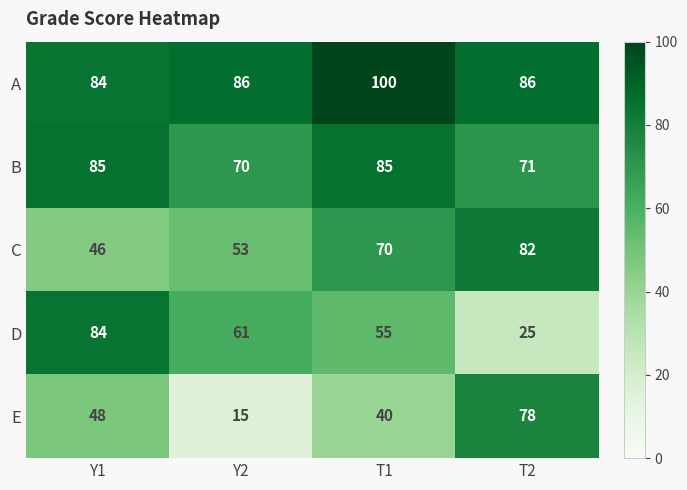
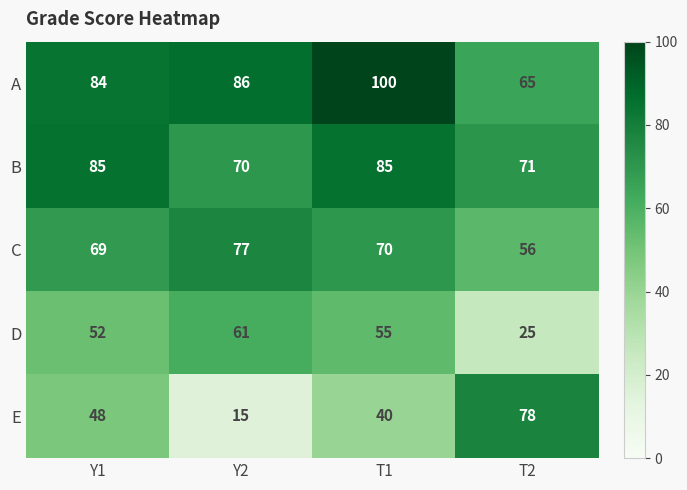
  {
    "A": {
      "Y1": 84,
      "Y2": 86,
      "T1": 100,
-     "T2": 86
+     "T2": 65
    },
    "B": {
      "Y1": 85,
      "Y2": 70,
      "T1": 85,
      "T2": 71
    },
    "C": {
-     "Y1": 46,
-     "Y2": 53,
+     "Y1": 69,
+     "Y2": 77,
      "T1": 70,
-     "T2": 82
+     "T2": 56
    },
    "D": {
-     "Y1": 84,
+     "Y1": 52,
      "Y2": 61,
      "T1": 55,
      "T2": 25
    },
    "E": {
      "Y1": 48,
      "Y2": 15,
      "T1": 40,
      "T2": 78
    }
  }
